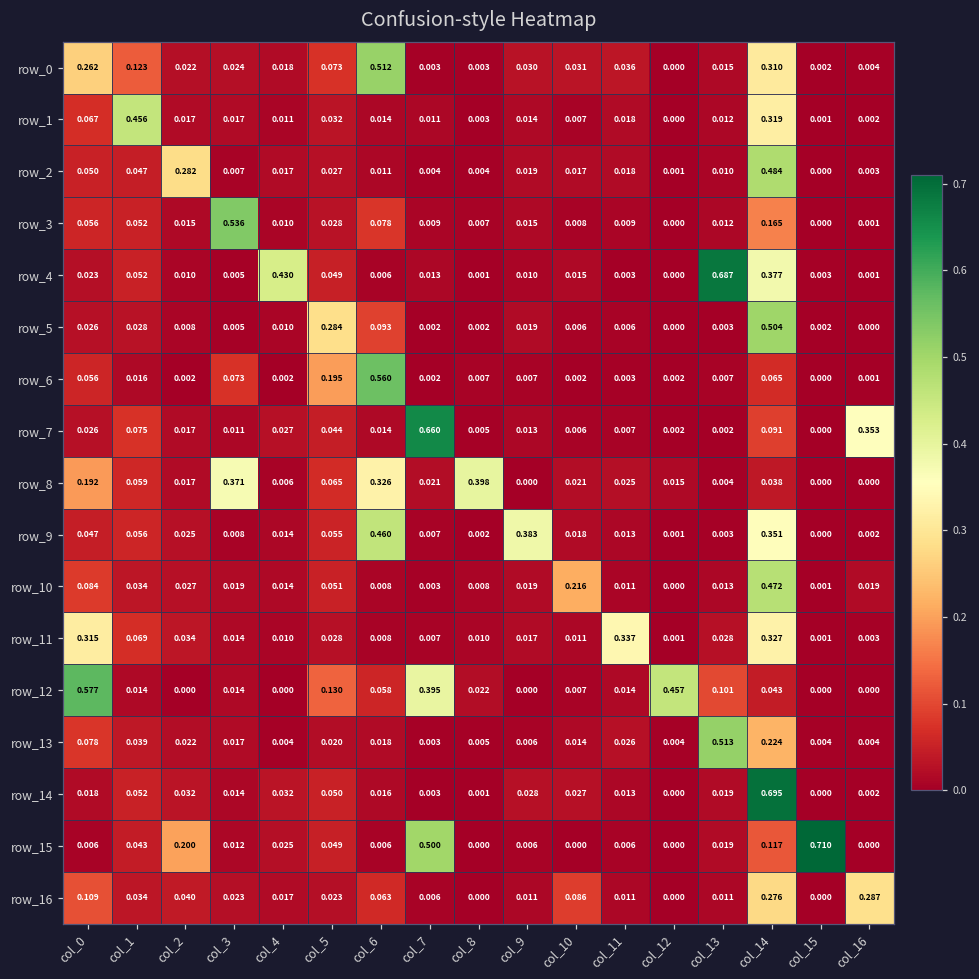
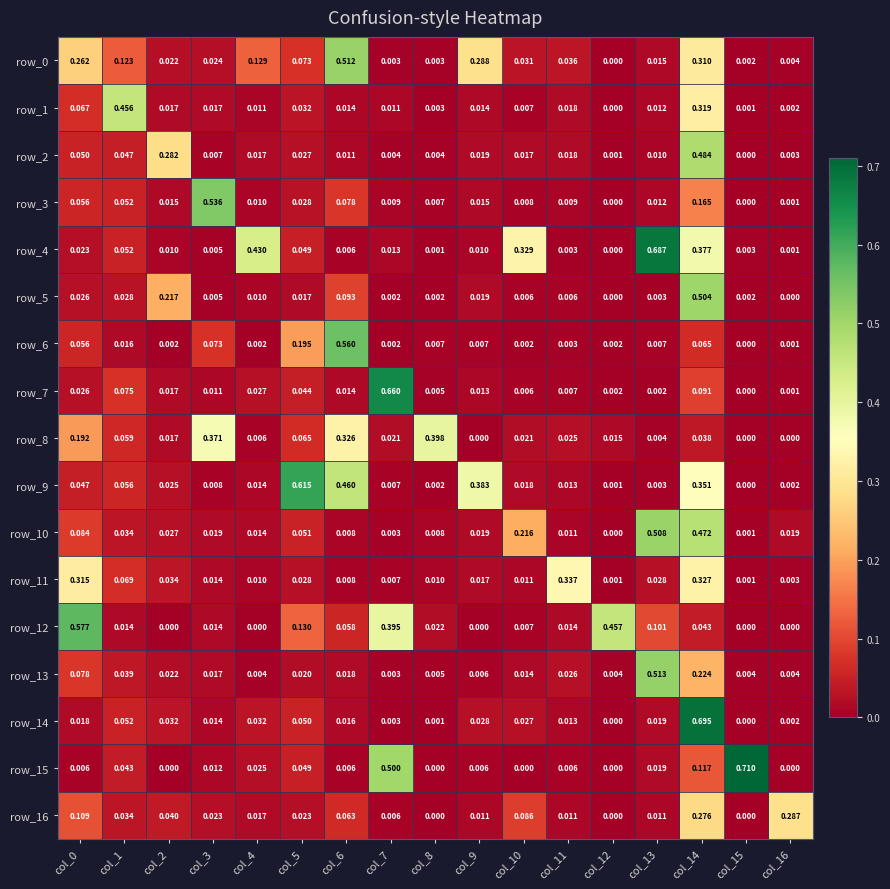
  {
    "row_0": {
      "col_0": 0.262,
      "col_1": 0.123,
      "col_2": 0.022,
      "col_3": 0.024,
-     "col_4": 0.018,
+     "col_4": 0.129,
      "col_5": 0.073,
      "col_6": 0.512,
      "col_7": 0.003,
      "col_8": 0.003,
-     "col_9": 0.030,
+     "col_9": 0.288,
      "col_10": 0.031,
      "col_11": 0.036,
      "col_12": 0.000,
      "col_13": 0.015,
      "col_14": 0.310,
      "col_15": 0.002,
      "col_16": 0.004
    },
    "row_4": {
      "col_0": 0.023,
      "col_1": 0.052,
      "col_2": 0.010,
      "col_3": 0.005,
      "col_4": 0.430,
      "col_5": 0.049,
      "col_6": 0.006,
      "col_7": 0.013,
      "col_8": 0.001,
      "col_9": 0.010,
-     "col_10": 0.015,
+     "col_10": 0.329,
      "col_11": 0.003,
      "col_12": 0.000,
      "col_13": 0.687,
      "col_14": 0.377,
      "col_15": 0.003,
      "col_16": 0.001
    },
    "row_5": {
      "col_0": 0.026,
      "col_1": 0.028,
-     "col_2": 0.008,
+     "col_2": 0.217,
      "col_3": 0.005,
      "col_4": 0.010,
-     "col_5": 0.284,
+     "col_5": 0.017,
      "col_6": 0.093,
      "col_7": 0.002,
      "col_8": 0.002,
      "col_9": 0.019,
      "col_10": 0.006,
      "col_11": 0.006,
      "col_12": 0.000,
      "col_13": 0.003,
      "col_14": 0.504,
      "col_15": 0.002,
      "col_16": 0.000
    },
    "row_7": {
      "col_0": 0.026,
      "col_1": 0.075,
      "col_2": 0.017,
      "col_3": 0.011,
      "col_4": 0.027,
      "col_5": 0.044,
      "col_6": 0.014,
      "col_7": 0.660,
      "col_8": 0.005,
      "col_9": 0.013,
      "col_10": 0.006,
      "col_11": 0.007,
      "col_12": 0.002,
      "col_13": 0.002,
      "col_14": 0.091,
      "col_15": 0.000,
-     "col_16": 0.353
+     "col_16": 0.001
    },
    "row_9": {
      "col_0": 0.047,
      "col_1": 0.056,
      "col_2": 0.025,
      "col_3": 0.008,
      "col_4": 0.014,
-     "col_5": 0.055,
+     "col_5": 0.615,
      "col_6": 0.460,
      "col_7": 0.007,
      "col_8": 0.002,
      "col_9": 0.383,
      "col_10": 0.018,
      "col_11": 0.013,
      "col_12": 0.001,
      "col_13": 0.003,
      "col_14": 0.351,
      "col_15": 0.000,
      "col_16": 0.002
    },
    "row_10": {
      "col_0": 0.084,
      "col_1": 0.034,
      "col_2": 0.027,
      "col_3": 0.019,
      "col_4": 0.014,
      "col_5": 0.051,
      "col_6": 0.008,
      "col_7": 0.003,
      "col_8": 0.008,
      "col_9": 0.019,
      "col_10": 0.216,
      "col_11": 0.011,
      "col_12": 0.000,
-     "col_13": 0.013,
+     "col_13": 0.508,
      "col_14": 0.472,
      "col_15": 0.001,
      "col_16": 0.019
    },
    "row_15": {
      "col_0": 0.006,
      "col_1": 0.043,
-     "col_2": 0.200,
+     "col_2": 0.000,
      "col_3": 0.012,
      "col_4": 0.025,
      "col_5": 0.049,
      "col_6": 0.006,
      "col_7": 0.500,
      "col_8": 0.000,
      "col_9": 0.006,
      "col_10": 0.000,
      "col_11": 0.006,
      "col_12": 0.000,
      "col_13": 0.019,
      "col_14": 0.117,
      "col_15": 0.710,
      "col_16": 0.000
    }
  }
